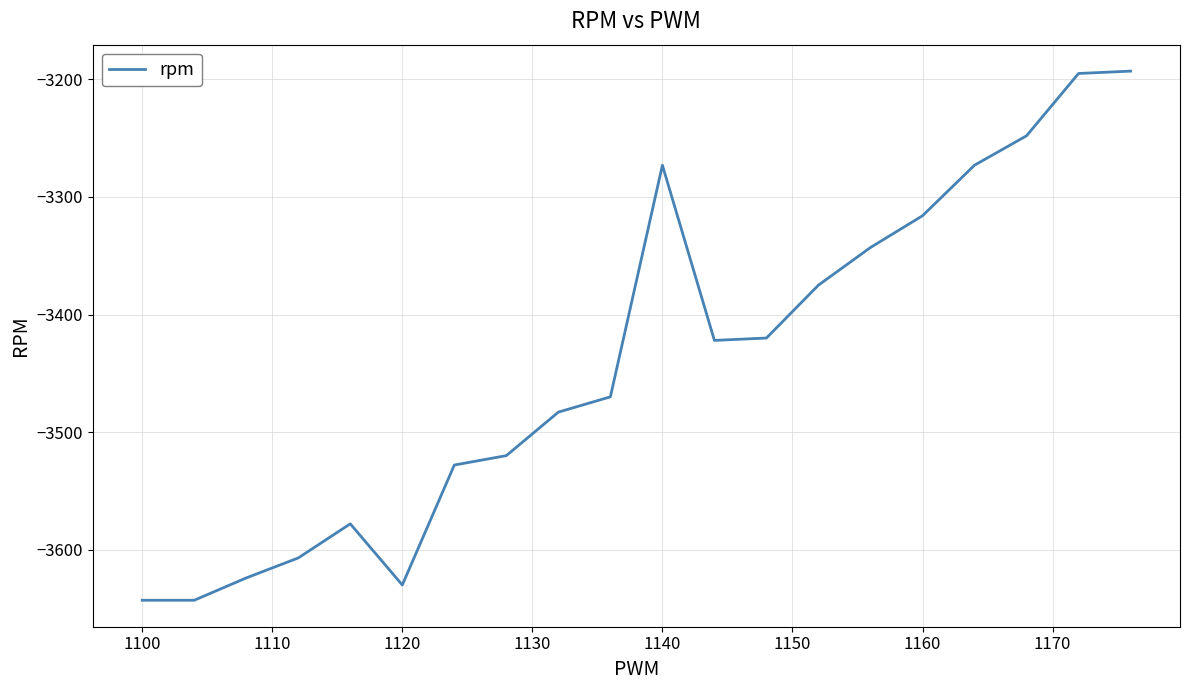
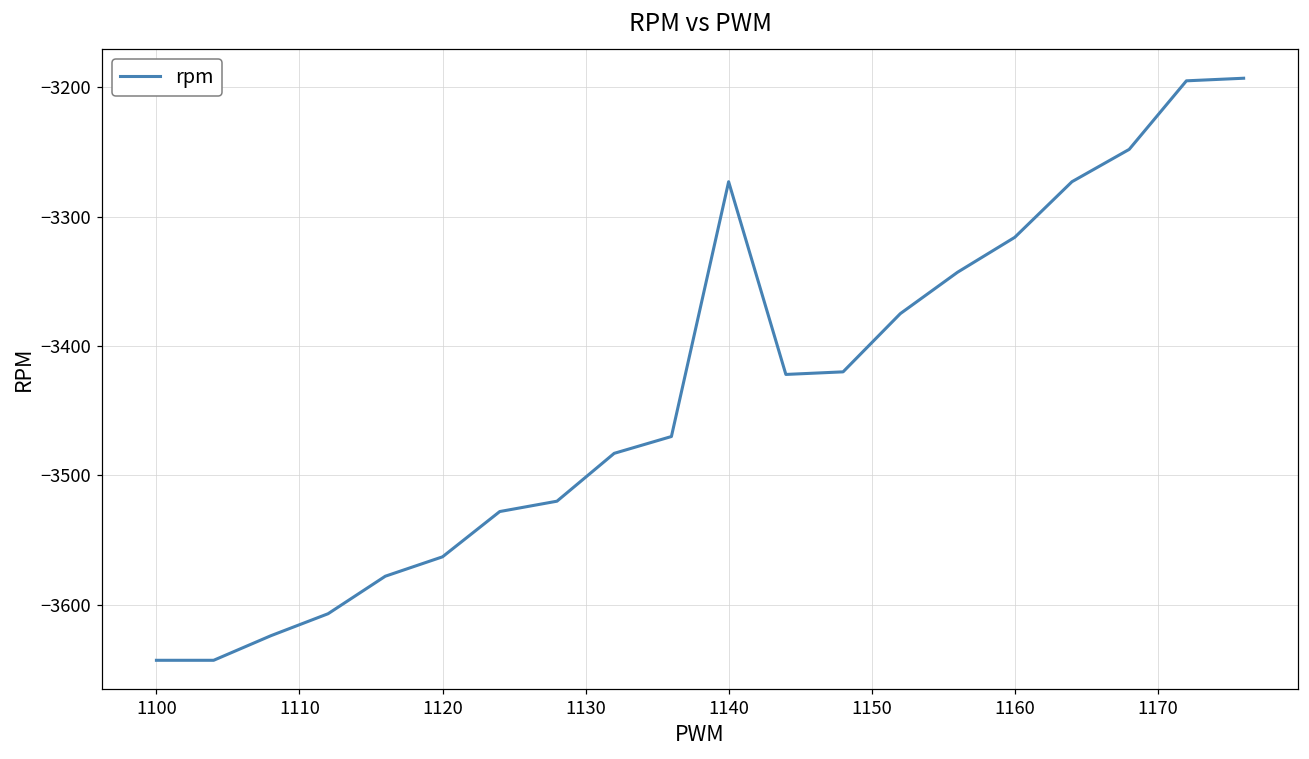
  {
    "1100": -3643,
-   "1120": -3630,
+   "1120": -3563,
    "1140": -3273,
    "1160": -3316
  }
